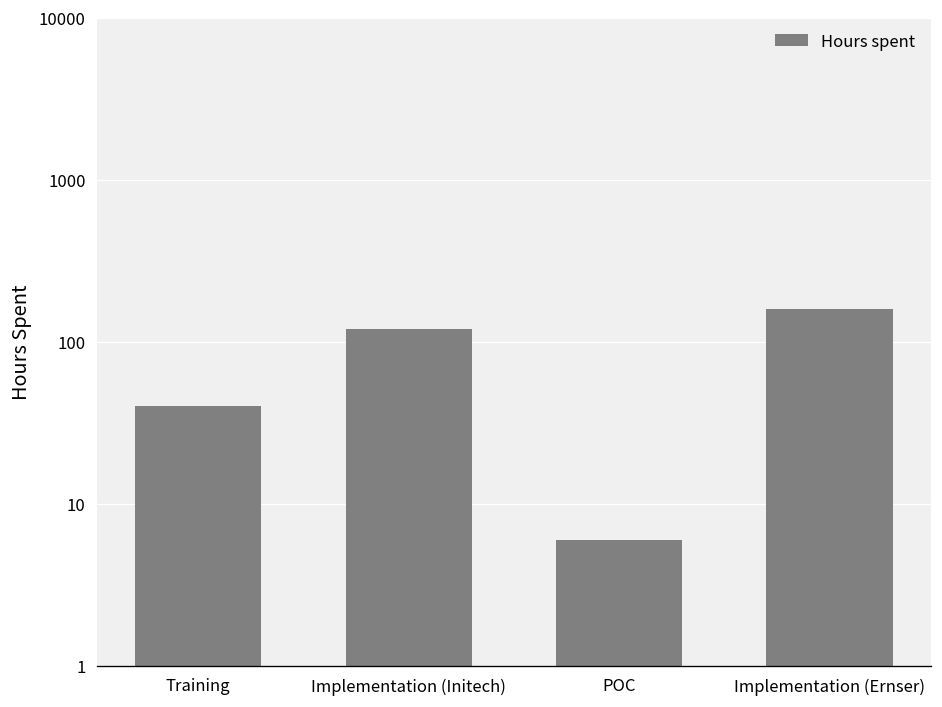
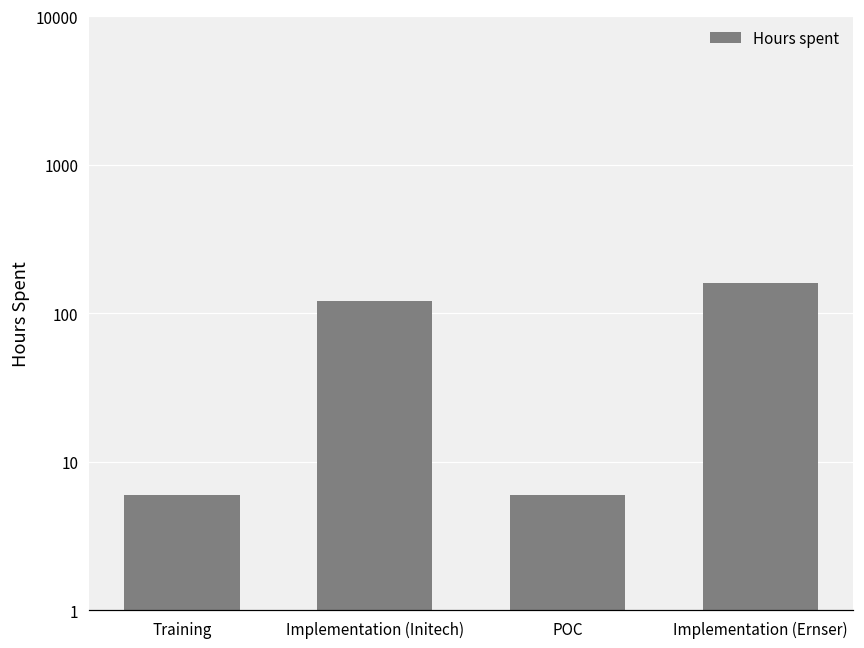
  {
-   "Training": 40,
+   "Training": 6,
    "Implementation (Initech)": 120,
    "POC": 6,
    "Implementation (Ernser)": 160
  }
